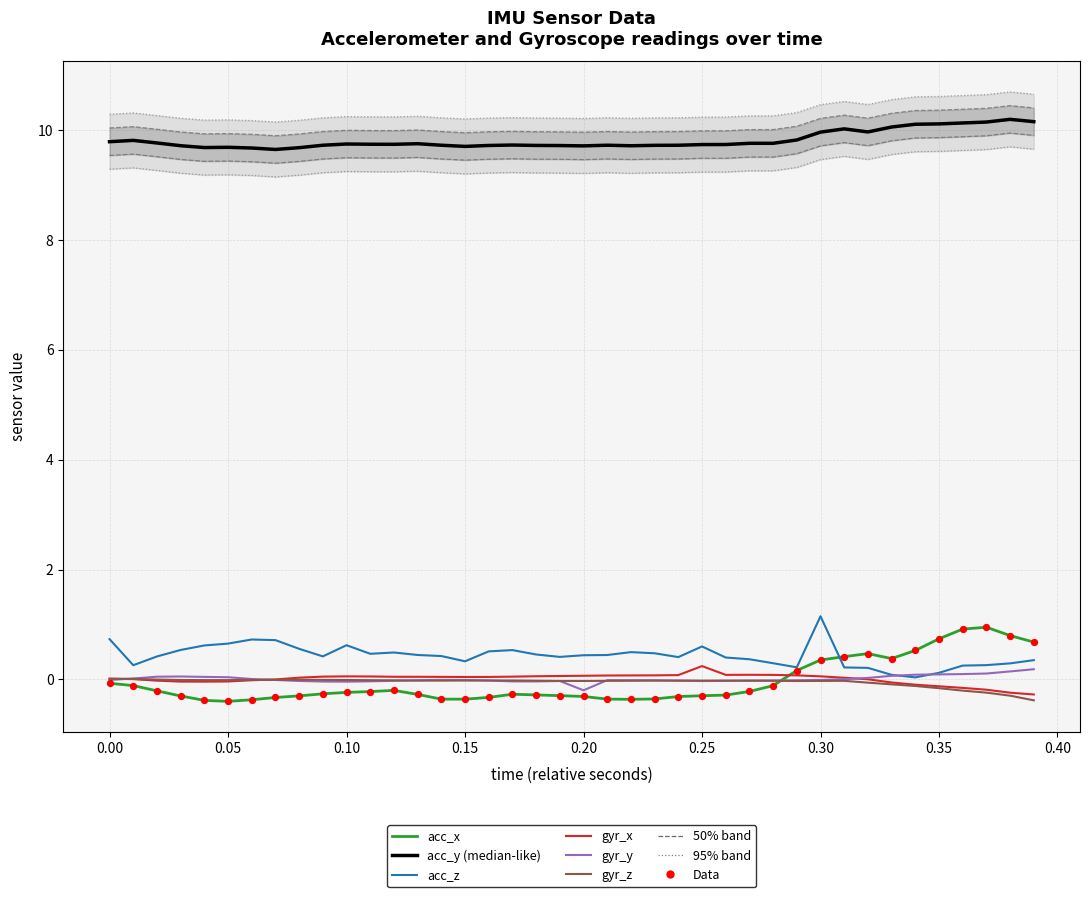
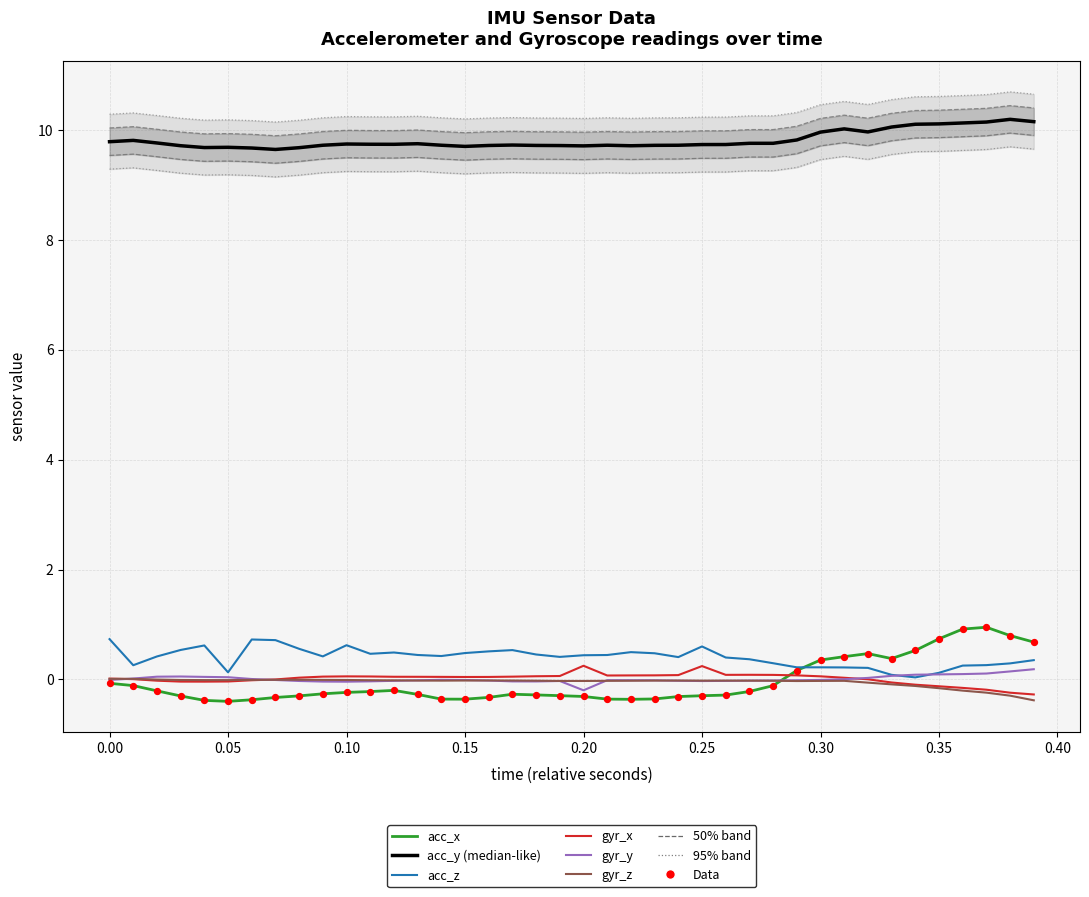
  {
    "acc_z": {
      "0.00": 0.7,
-     "0.05": 0.7,
+     "0.05": 0.1,
      "0.10": 0.6,
-     "0.15": 0.3,
+     "0.15": 0.5,
      "0.20": 0.4,
      "0.25": 0.6,
-     "0.30": 1.2
+     "0.30": 0.2
    },
    "gyr_x": {
      "0.10": 0.1,
      "0.15": 0.0,
-     "0.20": 0.1,
+     "0.20": 0.2,
      "0.25": 0.2,
      "0.30": 0.1
    },
    "gyr_y": {
      "0.05": 0.0,
      "0.20": -0.2
    }
  }
